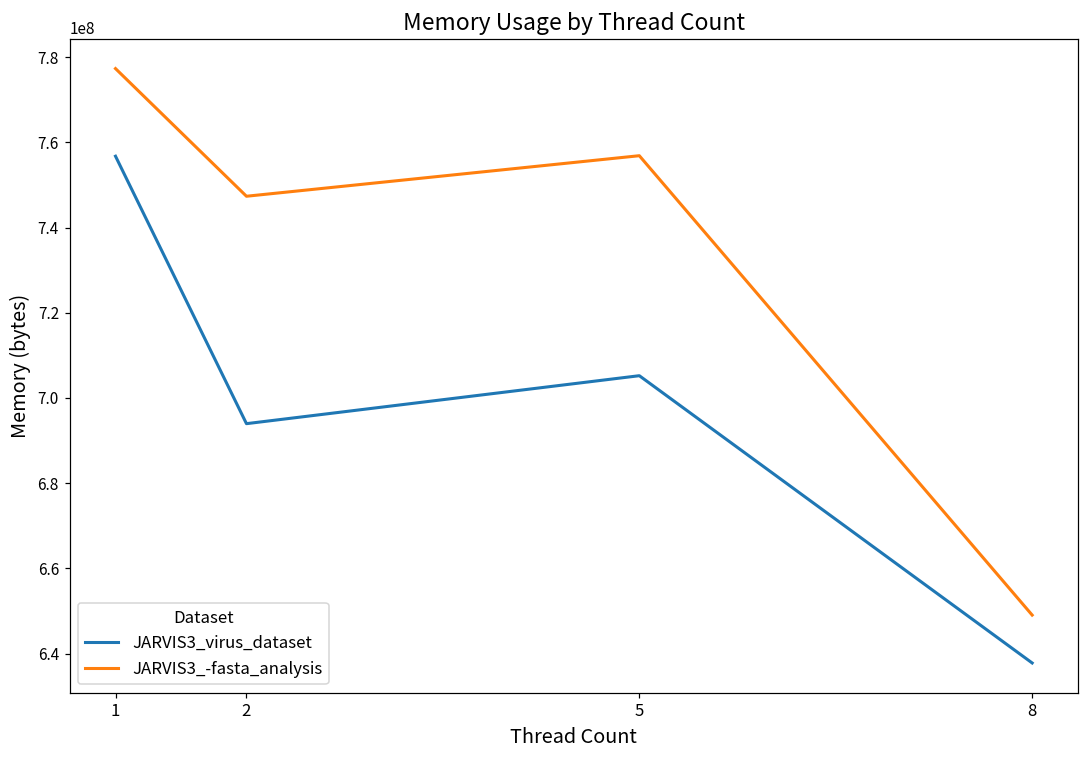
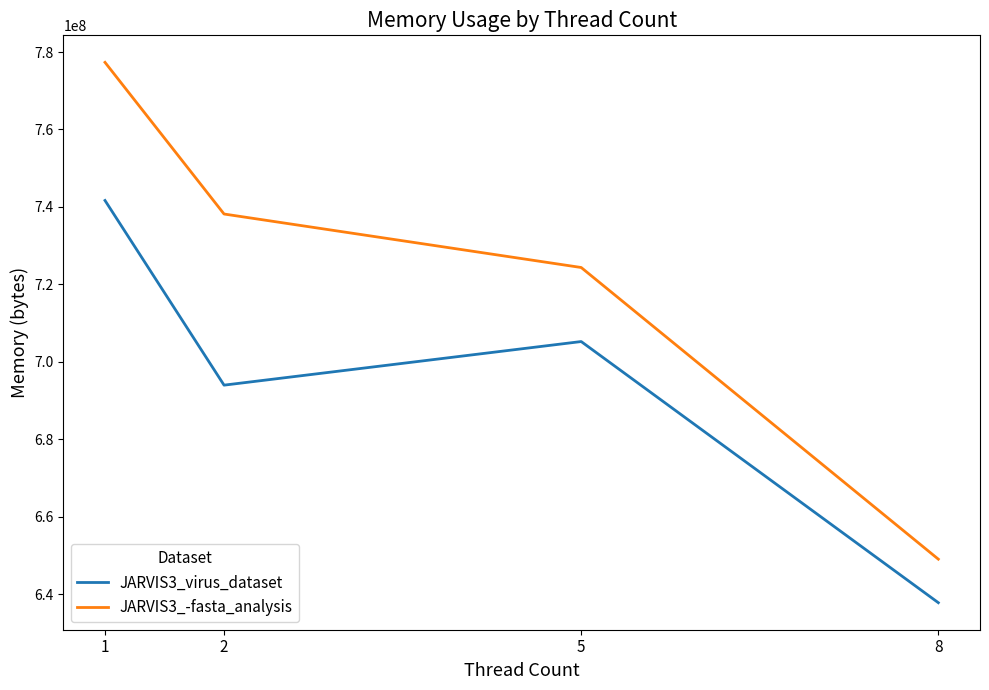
  {
    "JARVIS3_virus_dataset": {
-     "1": 757000000,
+     "1": 742000000,
      "2": 694000000,
      "5": 705000000,
      "8": 638000000
    },
    "JARVIS3_-fasta_analysis": {
      "1": 777000000,
-     "2": 747000000,
-     "5": 757000000,
+     "2": 738000000,
+     "5": 724000000,
      "8": 649000000
    }
  }
